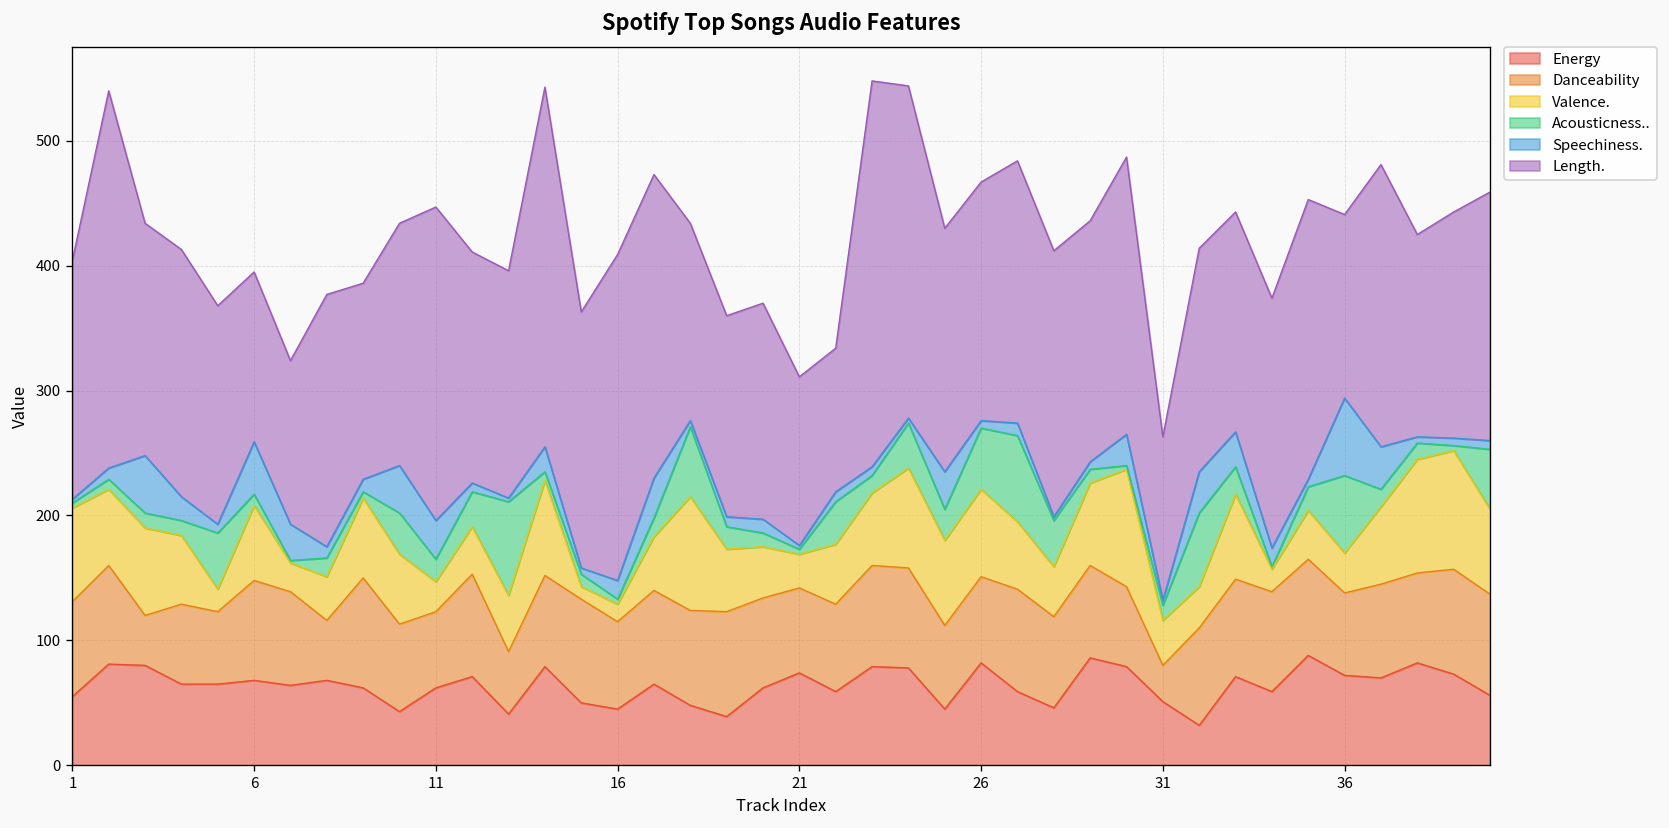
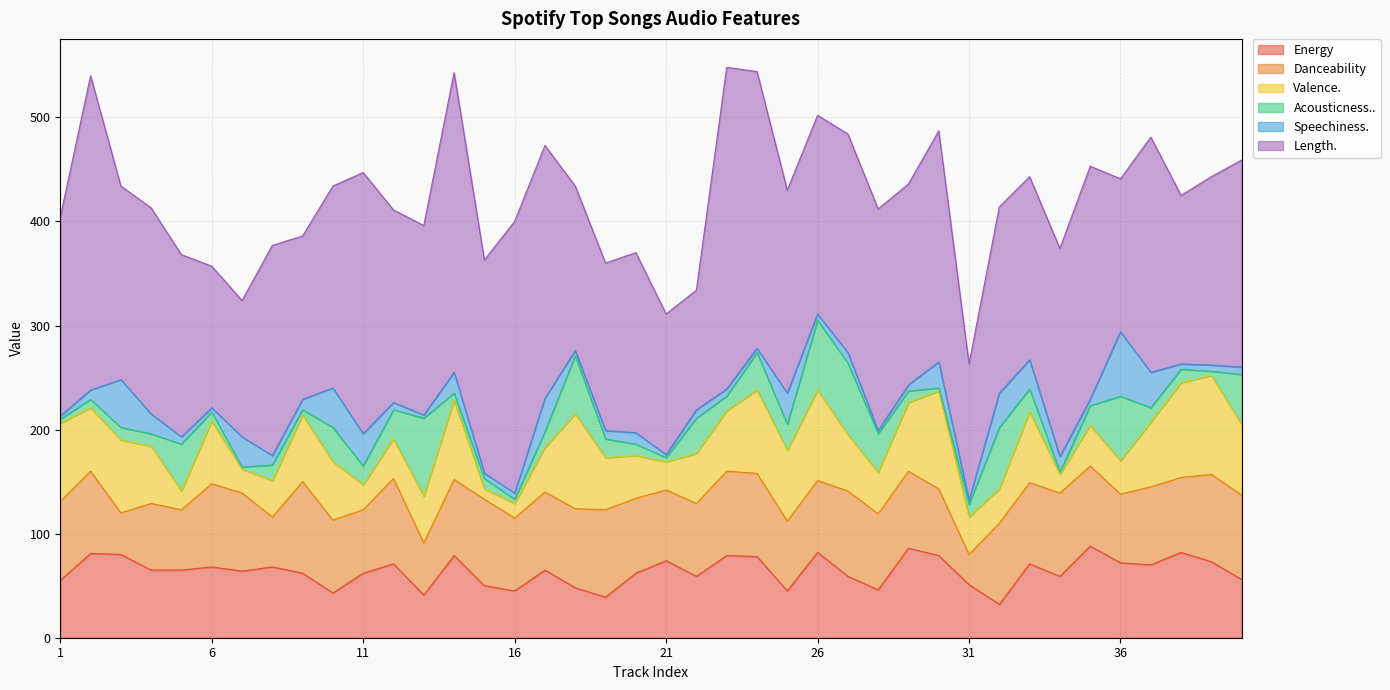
  {
    "Valence.": {
      "1": 75,
      "6": 60,
      "11": 24,
      "16": 14,
      "21": 27,
-     "26": 70,
+     "26": 87,
      "31": 36,
      "36": 32
    },
    "Acousticness..": {
      "1": 4,
      "6": 9,
      "11": 18,
      "16": 4,
      "21": 4,
-     "26": 49,
+     "26": 67,
      "31": 12,
      "36": 62
    },
    "Speechiness.": {
      "1": 3,
-     "6": 42,
+     "6": 4,
      "11": 31,
-     "16": 15,
+     "16": 6,
      "21": 3,
      "26": 6,
      "31": 4,
      "36": 62
    },
    "Length.": {
      "1": 191,
      "6": 136,
      "11": 251,
      "16": 261,
      "21": 135,
      "26": 191,
      "31": 131,
      "36": 147
    }
  }
